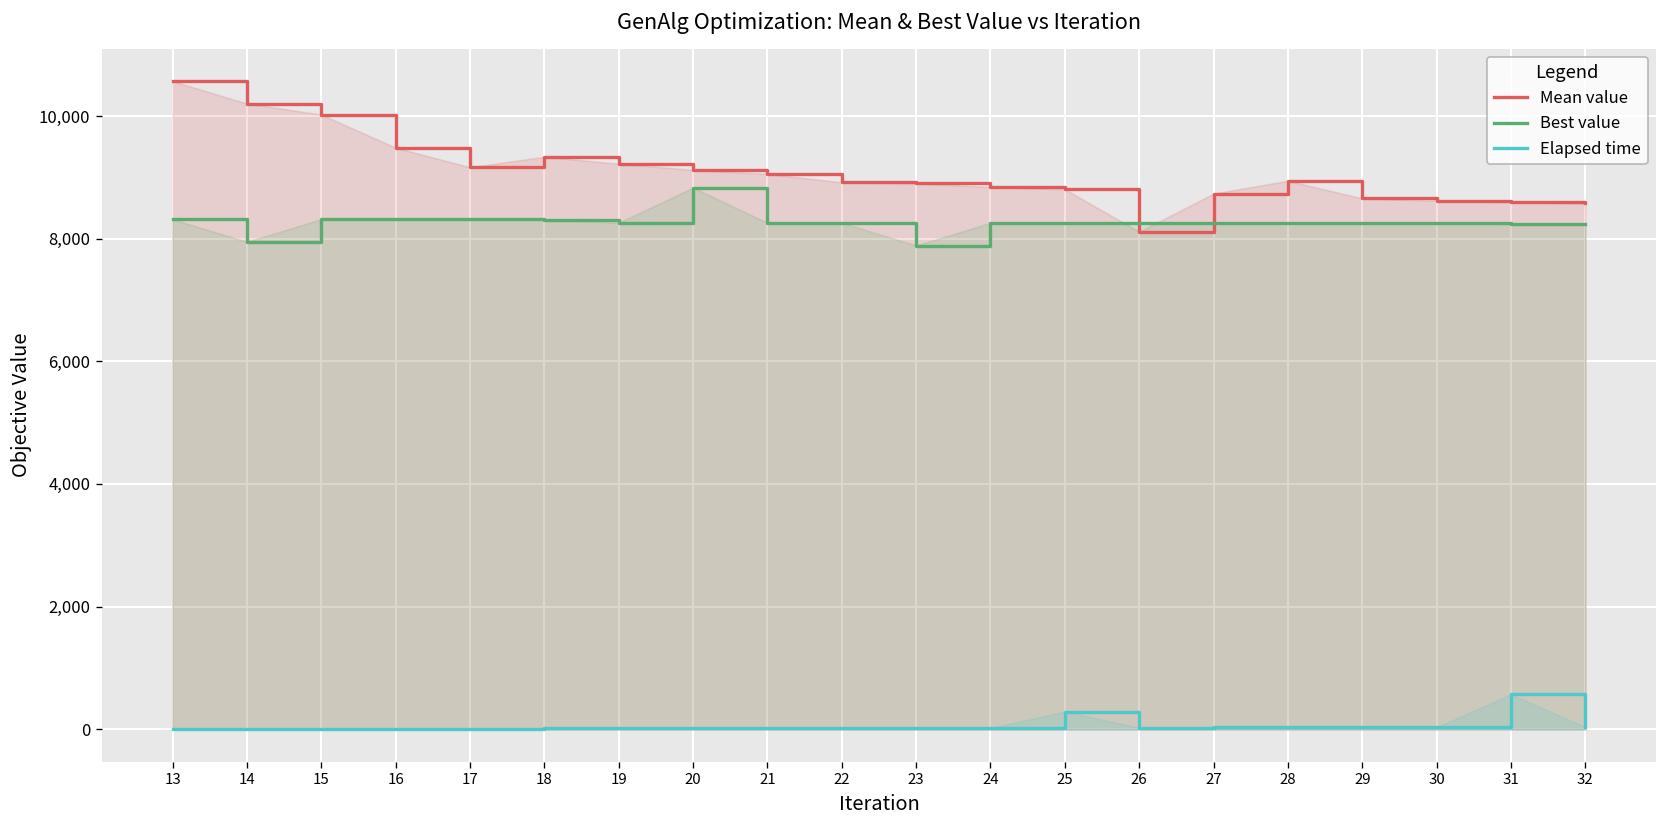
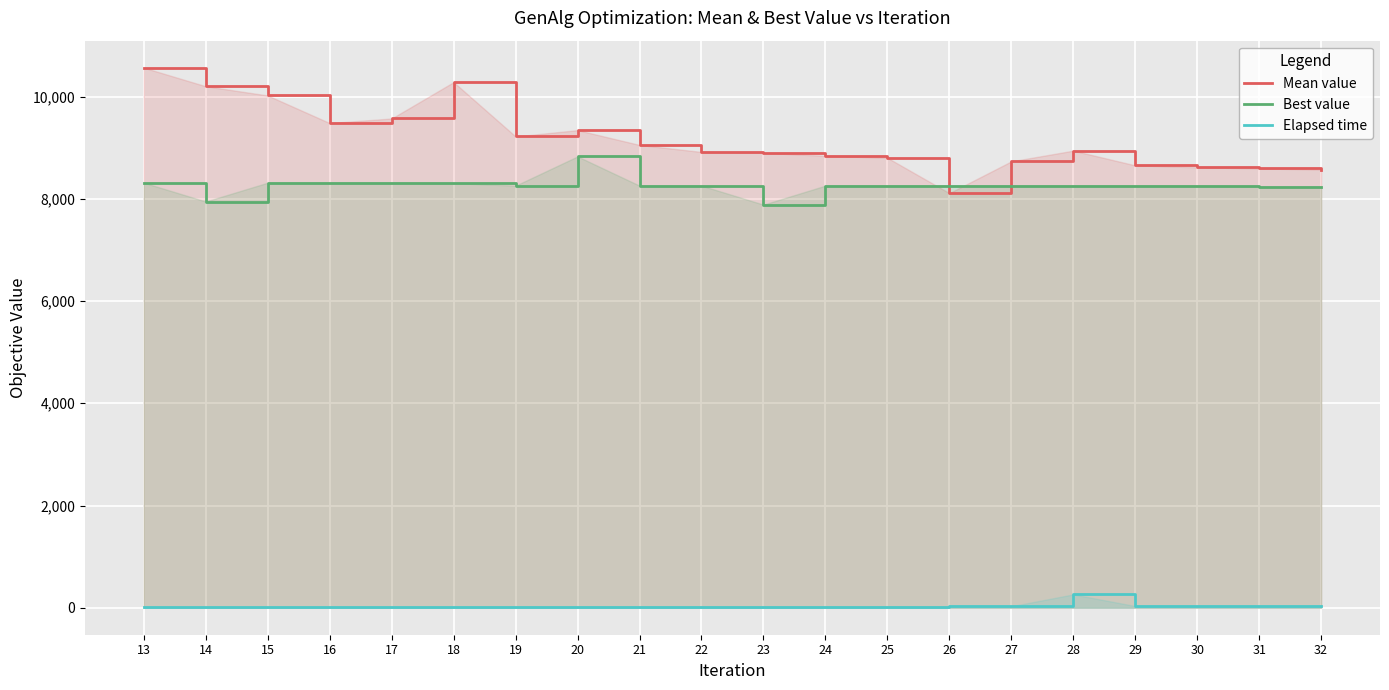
  {
    "Mean value": {
      "13": "10,600",
      "14": "10,200",
      "15": "10,000",
      "16": "9,500",
-     "17": "9,200",
-     "18": "9,300",
+     "17": "9,600",
+     "18": "10,300",
      "19": "9,200",
-     "20": "9,100",
+     "20": "9,300",
      "21": "9,100",
      "22": "8,900",
      "23": "8,900",
      "24": "8,800",
      "25": "8,800",
      "26": "8,100",
      "27": "8,700",
      "28": "8,900",
      "29": "8,700",
      "30": "8,600",
      "31": "8,600",
      "32": "8,600"
    },
    "Best value": {
      "13": "8,300",
      "14": "7,900",
      "15": "8,300",
      "16": "8,300",
      "17": "8,300",
      "18": "8,300",
      "19": "8,300",
      "20": "8,800",
      "21": "8,300",
      "22": "8,300",
      "23": "7,900",
      "24": "8,300",
      "25": "8,300",
      "26": "8,300",
      "27": "8,300",
      "28": "8,300",
      "29": "8,300",
      "30": "8,300",
      "31": "8,200",
      "32": "8,200"
    },
    "Elapsed time": {
      "13": "0",
      "14": "0",
      "15": "0",
      "16": "0",
      "17": "0",
      "18": "0",
      "19": "0",
      "20": "0",
      "21": "0",
      "22": "0",
      "23": "0",
      "24": "0",
-     "25": "300",
+     "25": "0",
      "26": "0",
      "27": "0",
-     "28": "0",
+     "28": "300",
      "29": "0",
      "30": "0",
-     "31": "600",
+     "31": "0",
      "32": "0"
    }
  }
